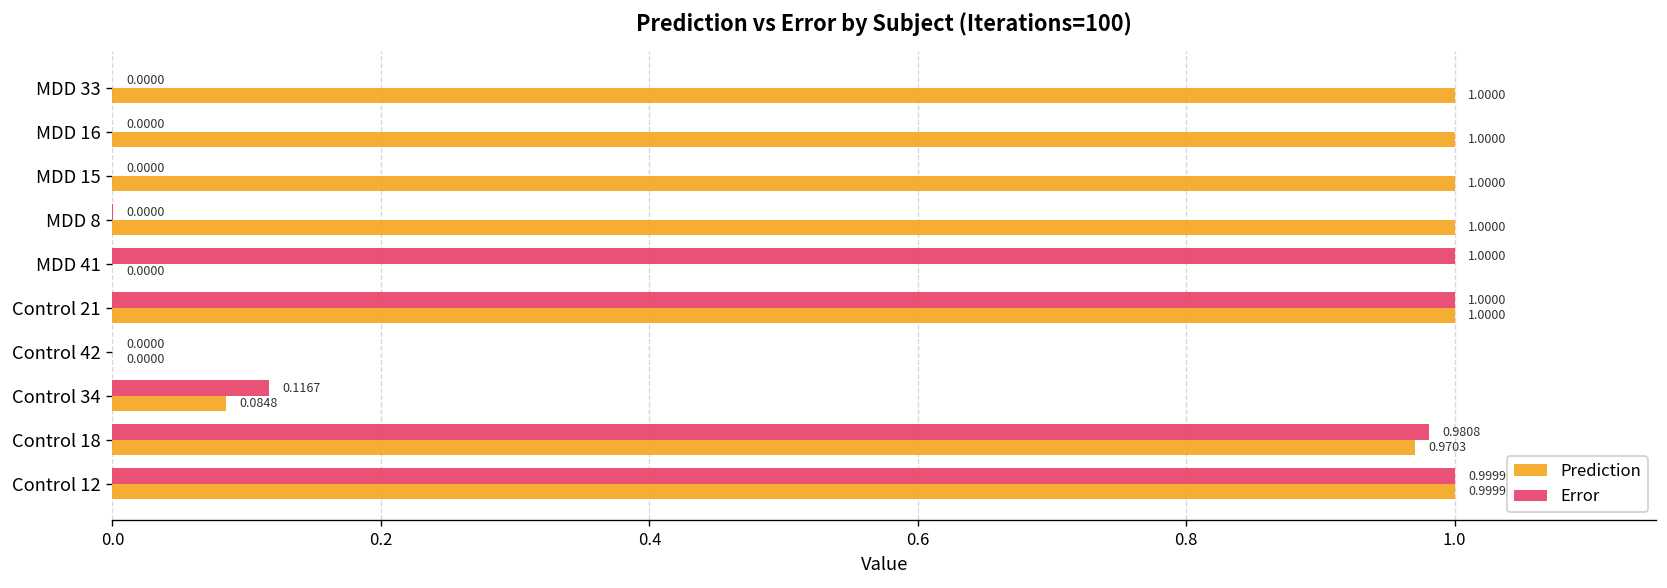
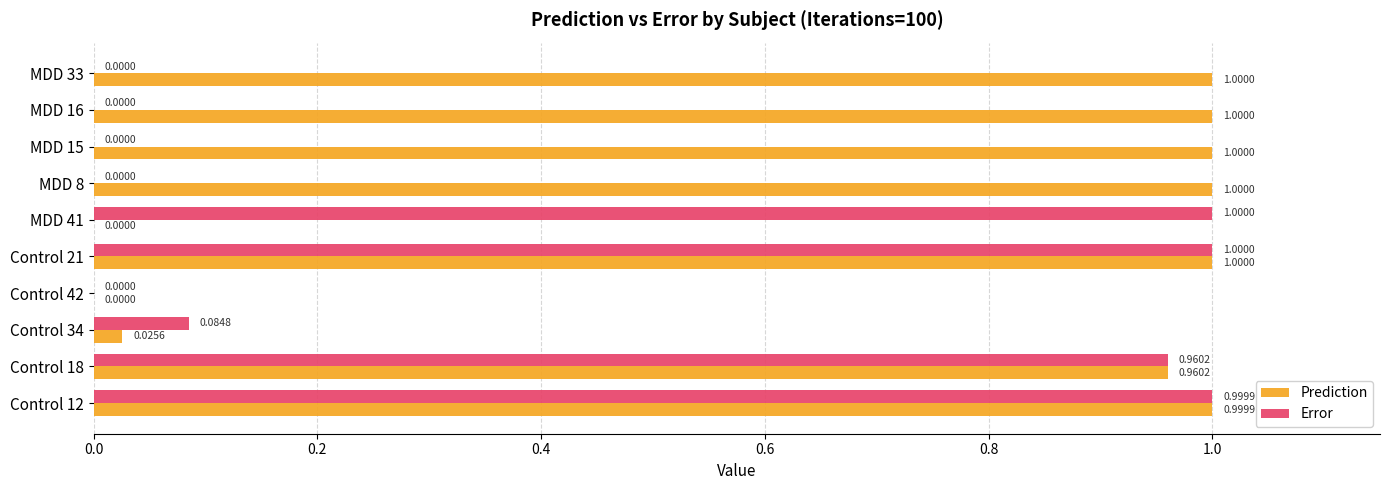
  {
    "Prediction": {
      "MDD 33": 1.0000,
      "MDD 16": 1.0000,
      "MDD 15": 1.0000,
      "MDD 8": 1.0000,
      "MDD 41": 0.0000,
      "Control 21": 1.0000,
      "Control 42": 0.0000,
-     "Control 34": 0.0848,
-     "Control 18": 0.9703,
+     "Control 34": 0.0256,
+     "Control 18": 0.9602,
      "Control 12": 0.9999
    },
    "Error": {
      "MDD 33": 0.0000,
      "MDD 16": 0.0000,
      "MDD 15": 0.0000,
      "MDD 8": 0.0000,
      "MDD 41": 1.0000,
      "Control 21": 1.0000,
      "Control 42": 0.0000,
-     "Control 34": 0.1167,
-     "Control 18": 0.9808,
+     "Control 34": 0.0848,
+     "Control 18": 0.9602,
      "Control 12": 0.9999
    }
  }
